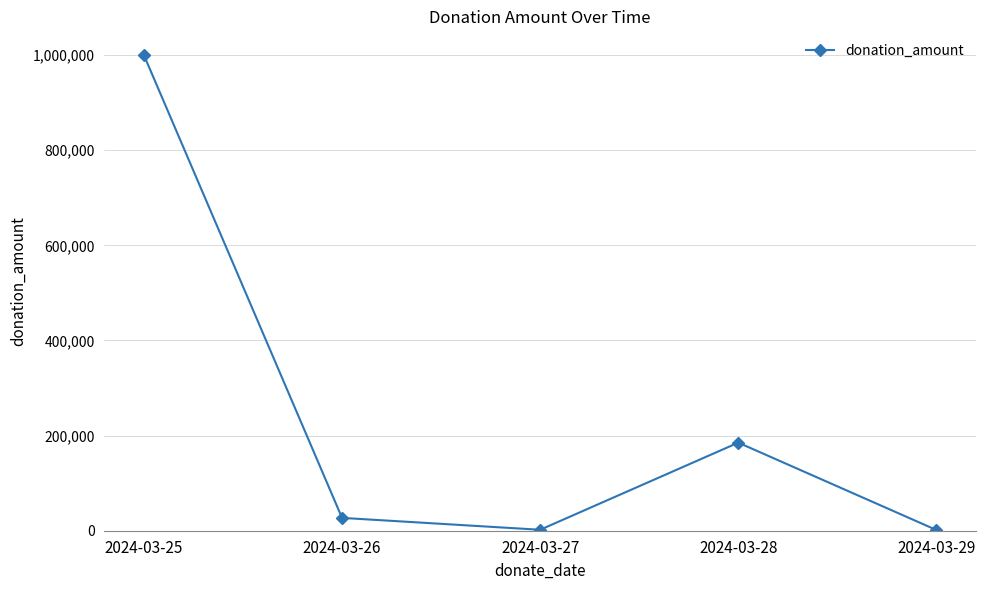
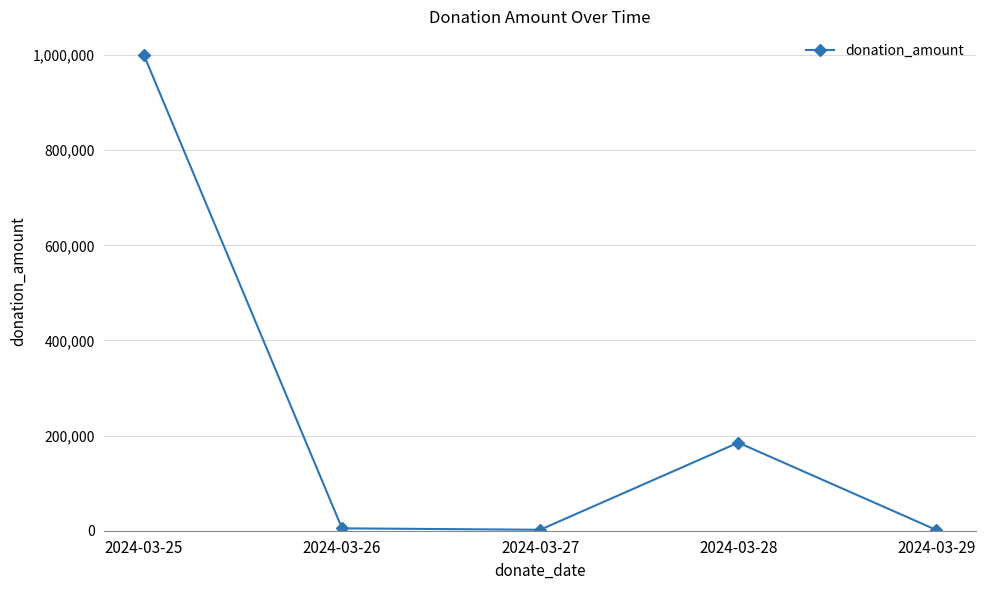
  {
    "2024-03-25": "1,000,000",
-   "2024-03-26": "30,000",
+   "2024-03-26": "10,000",
    "2024-03-27": "0",
    "2024-03-28": "190,000",
    "2024-03-29": "0"
  }
